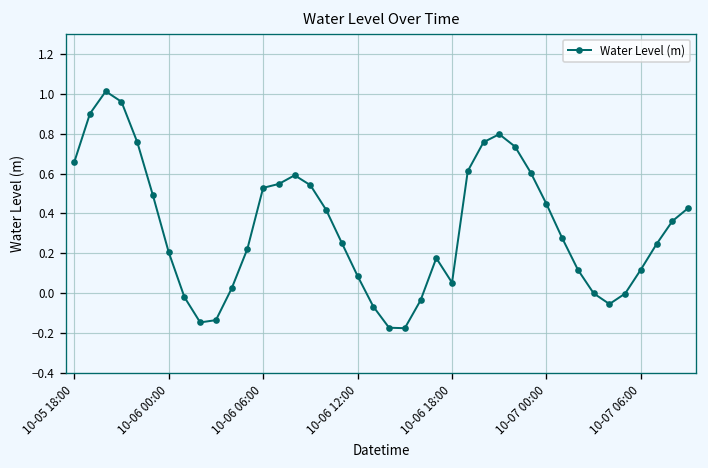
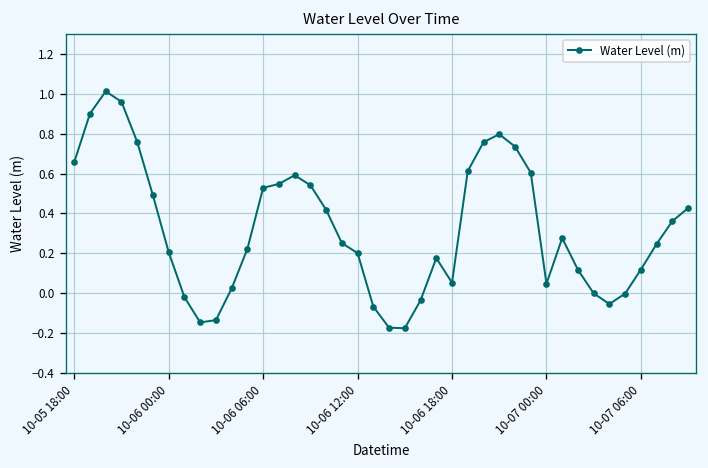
  {
    "10-05 18:00": 0.66,
    "10-06 00:00": 0.21,
    "10-06 06:00": 0.53,
-   "10-06 12:00": 0.09,
+   "10-06 12:00": 0.20,
    "10-06 18:00": 0.05,
-   "10-07 00:00": 0.45,
+   "10-07 00:00": 0.05,
    "10-07 06:00": 0.12
  }
